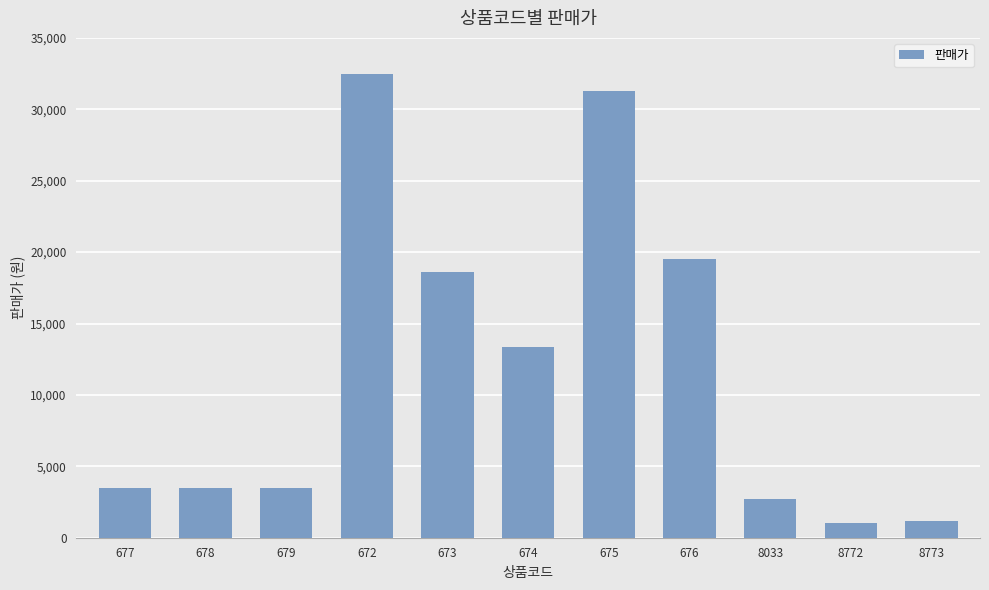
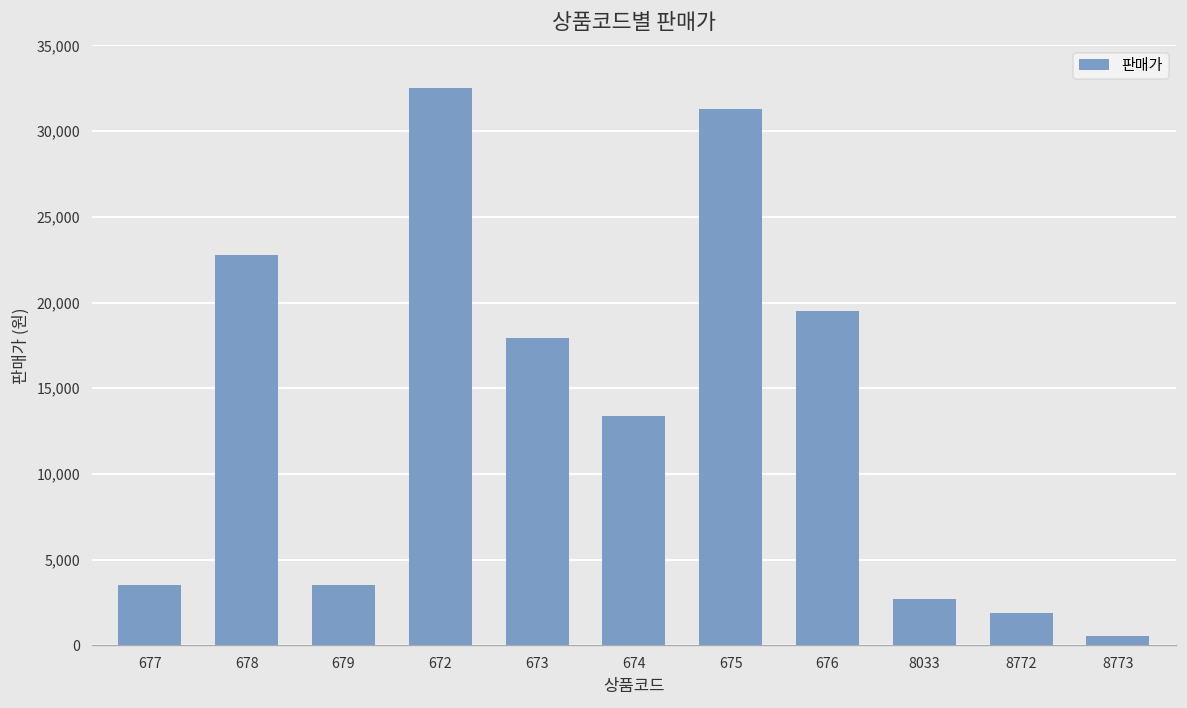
  {
    "677": "3,500",
-   "678": "3,500",
+   "678": "22,800",
    "679": "3,500",
    "672": "32,500",
-   "673": "18,600",
+   "673": "17,900",
    "674": "13,400",
    "675": "31,300",
    "676": "19,500",
    "8033": "2,700",
-   "8772": "1,000",
-   "8773": "1,200"
+   "8772": "1,900",
+   "8773": "500"
  }
